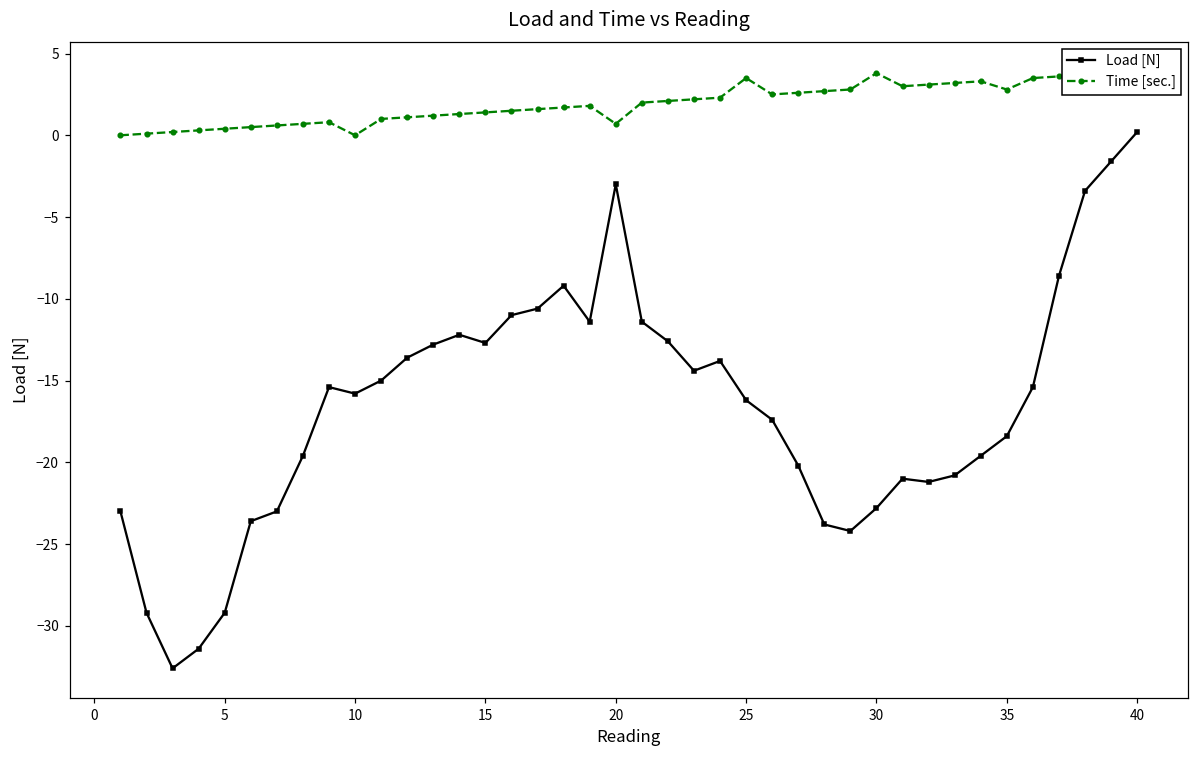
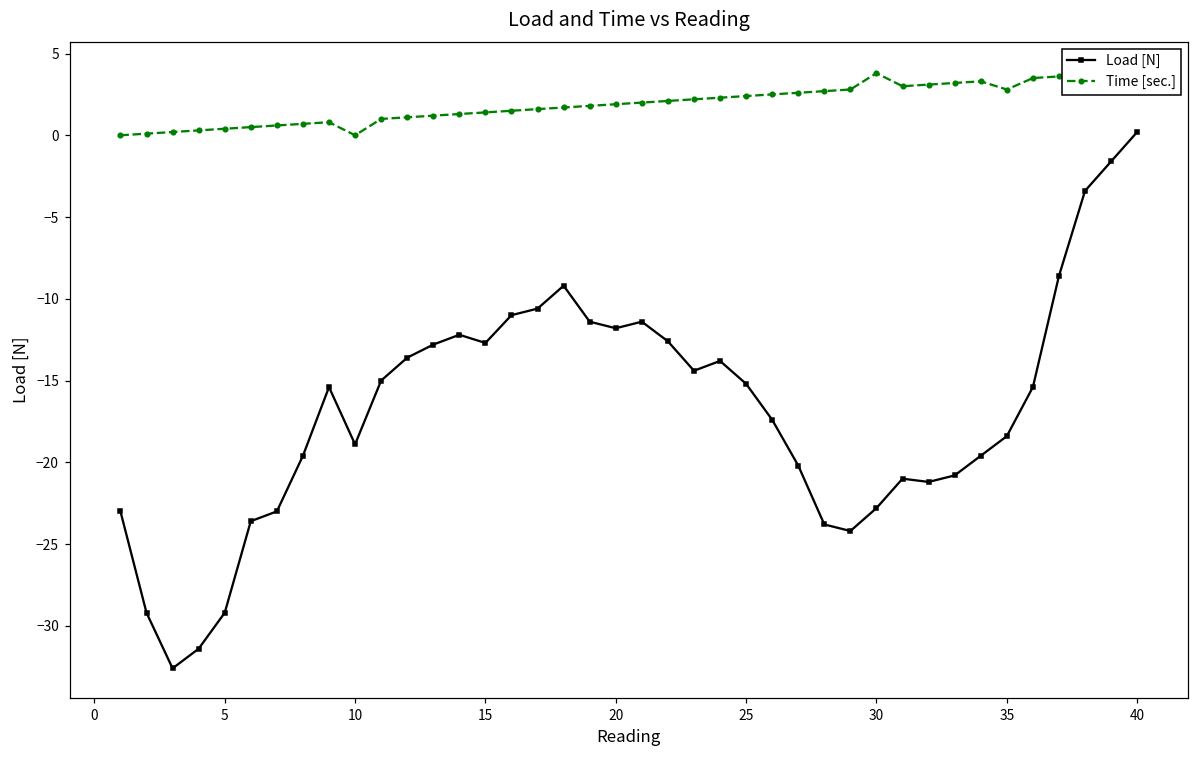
  {
    "Load [N]": {
      "5": -29.2,
-     "10": -15.8,
+     "10": -18.9,
      "15": -12.7,
-     "20": -3.0,
-     "25": -16.2,
+     "20": -11.8,
+     "25": -15.2,
      "30": -22.8,
      "35": -18.4,
      "40": 0.2
    },
    "Time [sec.]": {
      "5": 0.4,
      "10": 0.0,
      "15": 1.4,
-     "20": 0.7,
-     "25": 3.5,
+     "20": 1.9,
+     "25": 2.4,
      "30": 3.8,
      "35": 2.8
    }
  }
